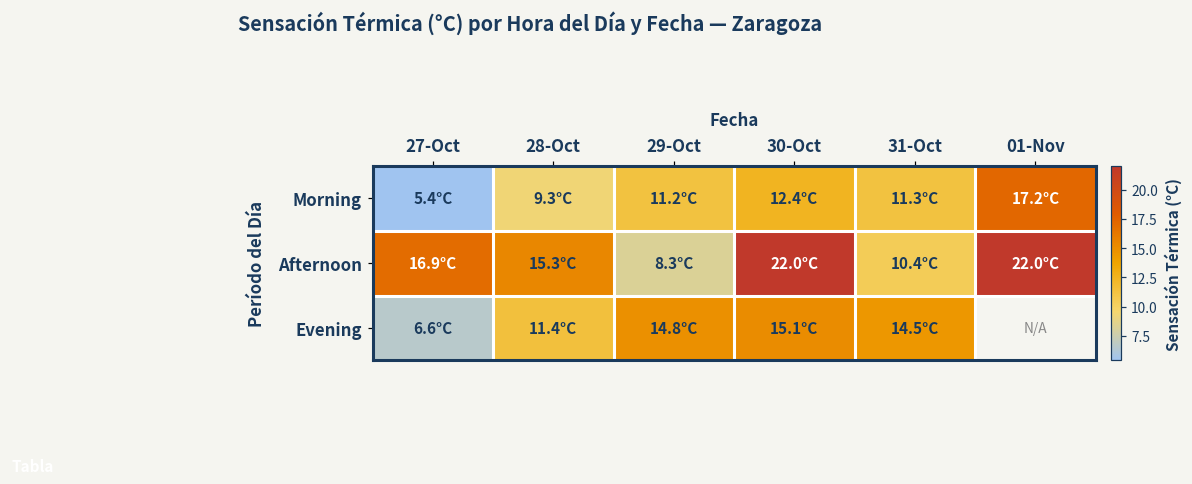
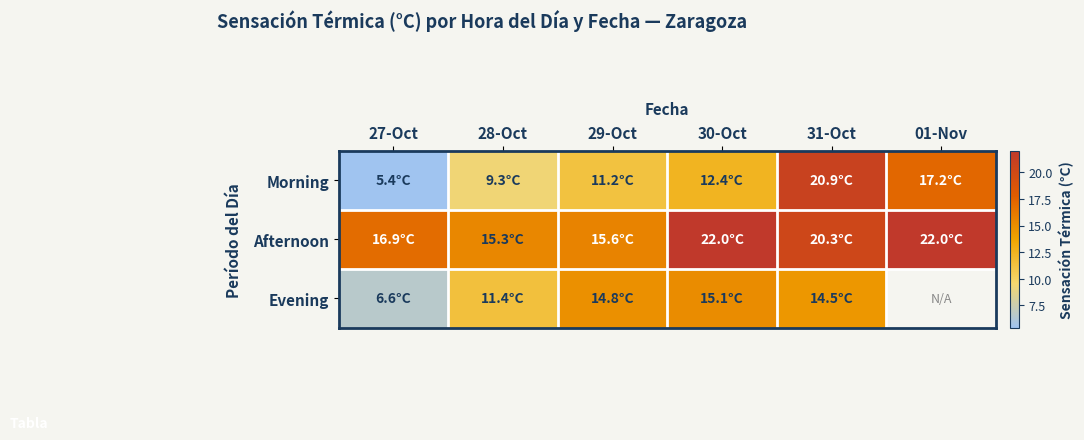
  {
    "Morning": {
      "27-Oct": "5.4°C",
      "28-Oct": "9.3°C",
      "29-Oct": "11.2°C",
      "30-Oct": "12.4°C",
-     "31-Oct": "11.3°C",
+     "31-Oct": "20.9°C",
      "01-Nov": "17.2°C"
    },
    "Afternoon": {
      "27-Oct": "16.9°C",
      "28-Oct": "15.3°C",
-     "29-Oct": "8.3°C",
+     "29-Oct": "15.6°C",
      "30-Oct": "22.0°C",
-     "31-Oct": "10.4°C",
+     "31-Oct": "20.3°C",
      "01-Nov": "22.0°C"
    },
    "Evening": {
      "27-Oct": "6.6°C",
      "28-Oct": "11.4°C",
      "29-Oct": "14.8°C",
      "30-Oct": "15.1°C",
      "31-Oct": "14.5°C"
    }
  }
